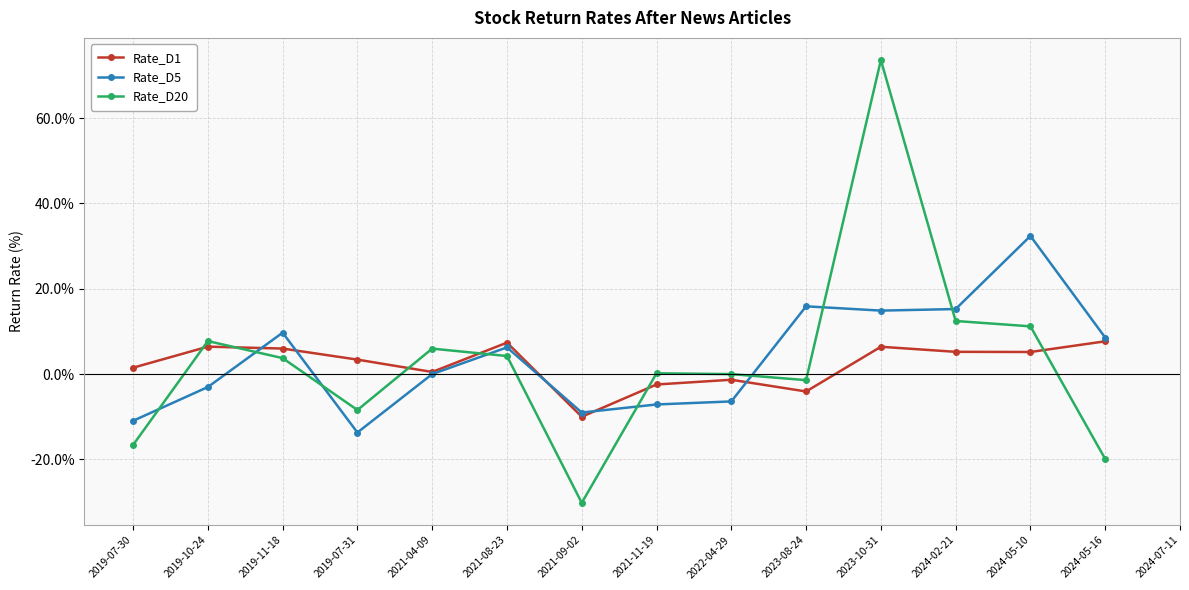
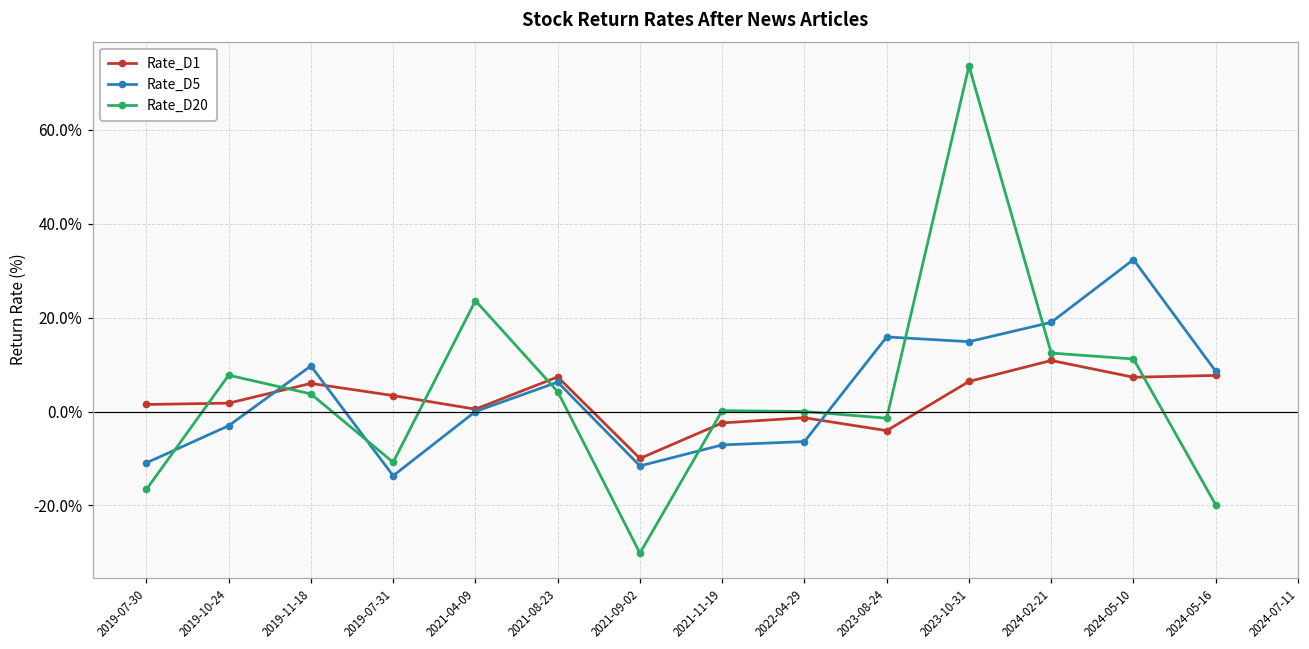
  {
    "Rate_D1": {
      "2019-07-30": "1%",
-     "2019-10-24": "6%",
+     "2019-10-24": "2%",
      "2019-11-18": "6%",
      "2019-07-31": "3%",
      "2021-08-23": "7%",
      "2021-09-02": "-10%",
      "2021-11-19": "-2%",
      "2022-04-29": "-1%",
      "2023-08-24": "-4%",
      "2023-10-31": "6%",
-     "2024-02-21": "5%",
-     "2024-05-10": "5%",
+     "2024-02-21": "11%",
+     "2024-05-10": "7%",
      "2024-05-16": "8%"
    },
    "Rate_D5": {
      "2019-07-30": "-11%",
      "2019-10-24": "-3%",
      "2019-11-18": "10%",
      "2019-07-31": "-14%",
      "2021-08-23": "6%",
-     "2021-09-02": "-9%",
+     "2021-09-02": "-12%",
      "2021-11-19": "-7%",
      "2022-04-29": "-6%",
      "2023-08-24": "16%",
      "2023-10-31": "15%",
-     "2024-02-21": "15%",
+     "2024-02-21": "19%",
      "2024-05-10": "32%",
      "2024-05-16": "9%"
    },
    "Rate_D20": {
      "2019-07-30": "-17%",
      "2019-10-24": "8%",
      "2019-11-18": "4%",
-     "2019-07-31": "-8%",
-     "2021-04-09": "6%",
+     "2019-07-31": "-11%",
+     "2021-04-09": "24%",
      "2021-08-23": "4%",
      "2021-09-02": "-30%",
      "2021-11-19": "0%",
      "2022-04-29": "0%",
      "2023-08-24": "-1%",
      "2023-10-31": "74%",
      "2024-02-21": "12%",
      "2024-05-10": "11%",
      "2024-05-16": "-20%"
    }
  }
